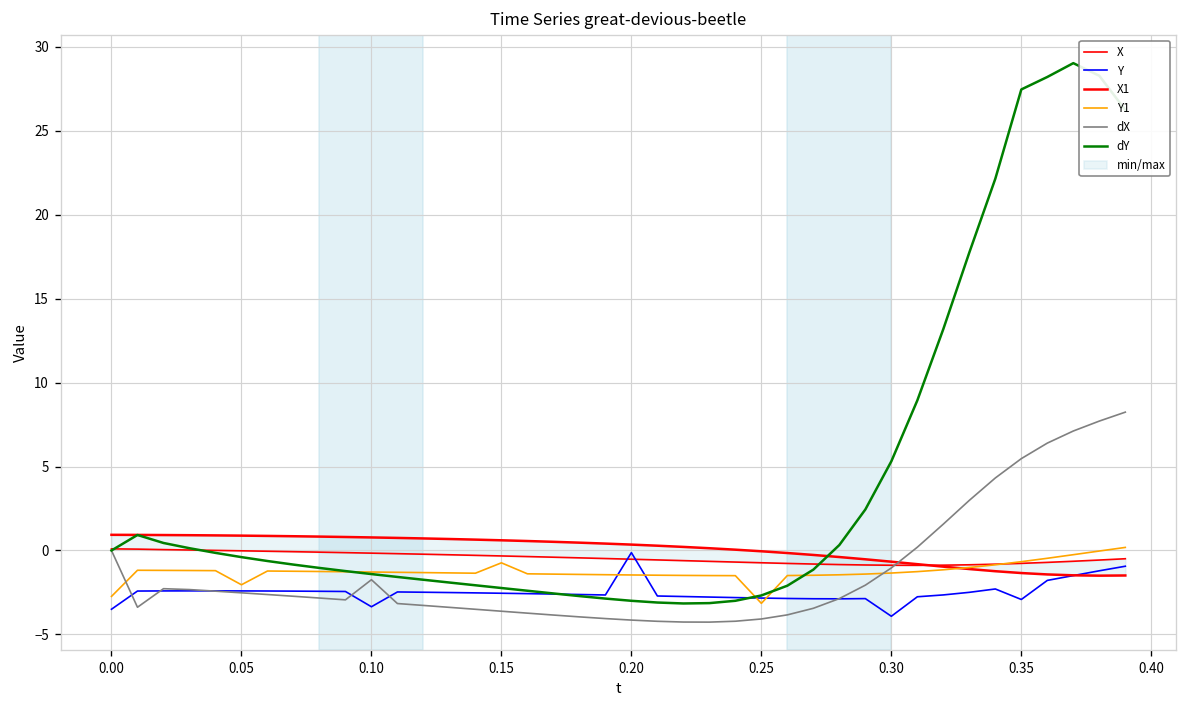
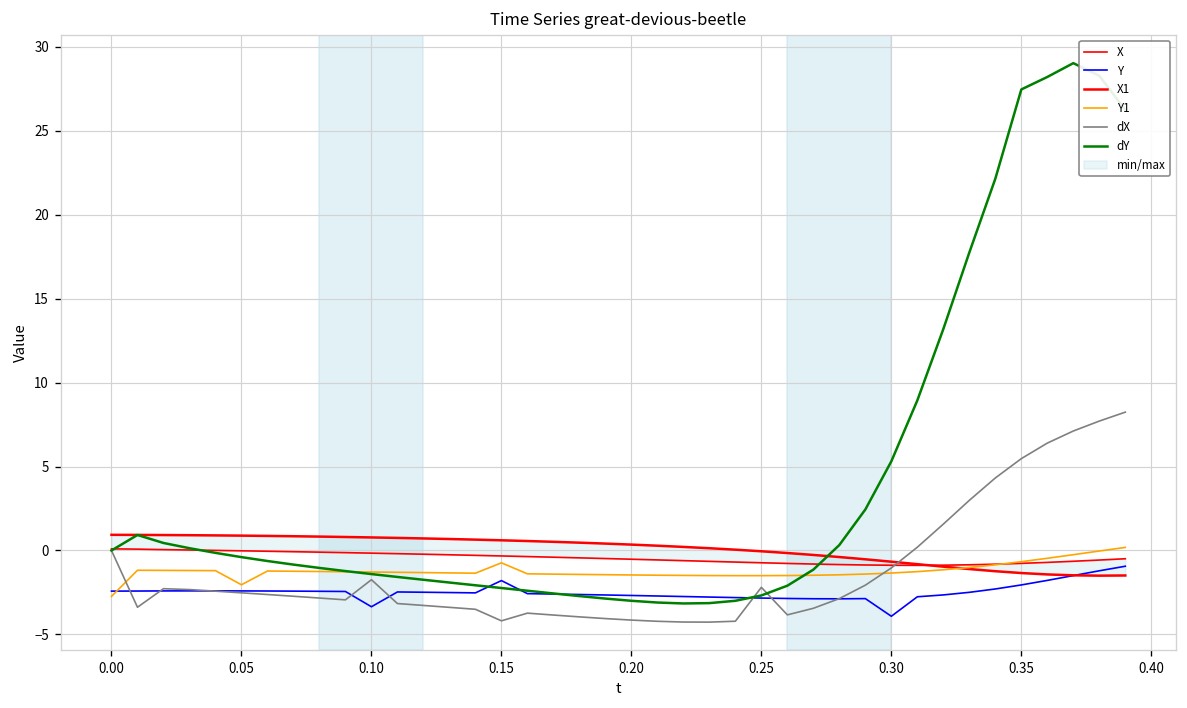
  {
    "Y": {
-     "0.00": -3.5,
+     "0.00": -2.4,
      "0.10": -3.4,
-     "0.15": -2.5,
-     "0.20": -0.1,
+     "0.15": -1.8,
+     "0.20": -2.7,
      "0.30": -3.9,
-     "0.35": -2.9
+     "0.35": -2.1
    },
    "Y1": {
      "0.00": -2.7,
      "0.05": -2.0,
      "0.15": -0.7,
      "0.20": -1.5,
-     "0.25": -3.1,
+     "0.25": -1.5,
      "0.30": -1.3
    },
    "dX": {
      "0.10": -1.7,
-     "0.15": -3.6,
+     "0.15": -4.2,
      "0.20": -4.1,
-     "0.25": -4.1,
+     "0.25": -2.2,
      "0.35": 5.5
    },
    "dY": {
      "0.05": -0.4,
      "0.15": -2.2,
      "0.20": -3.0,
      "0.30": 5.3,
      "0.35": 27.5
    }
  }
